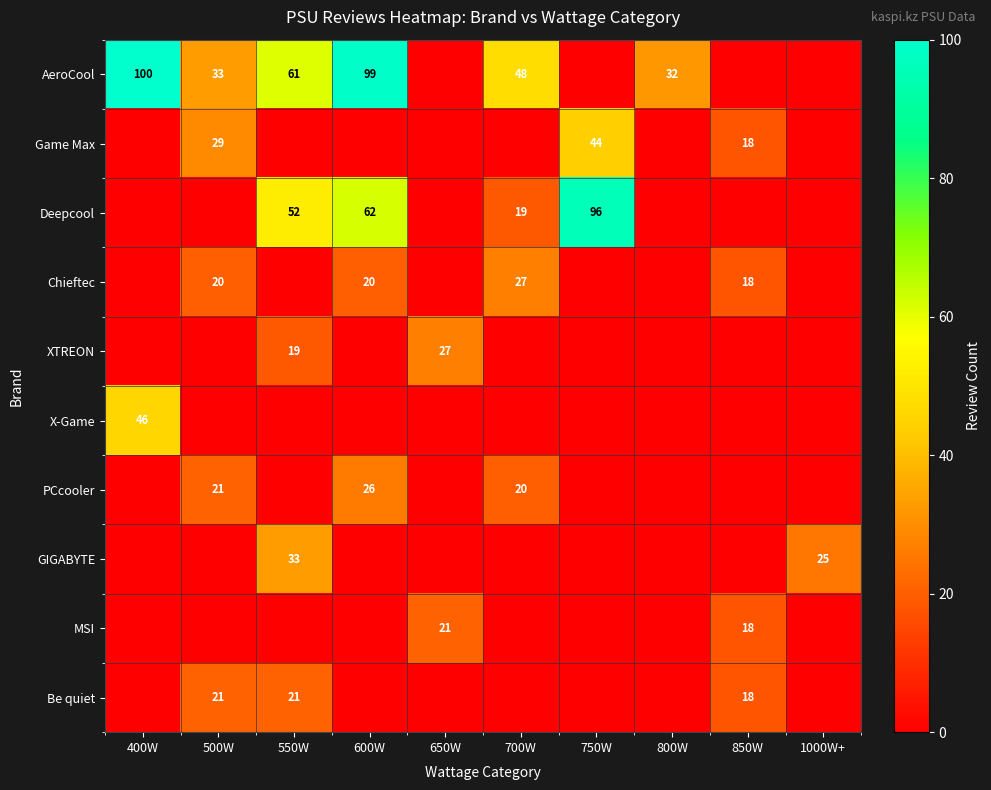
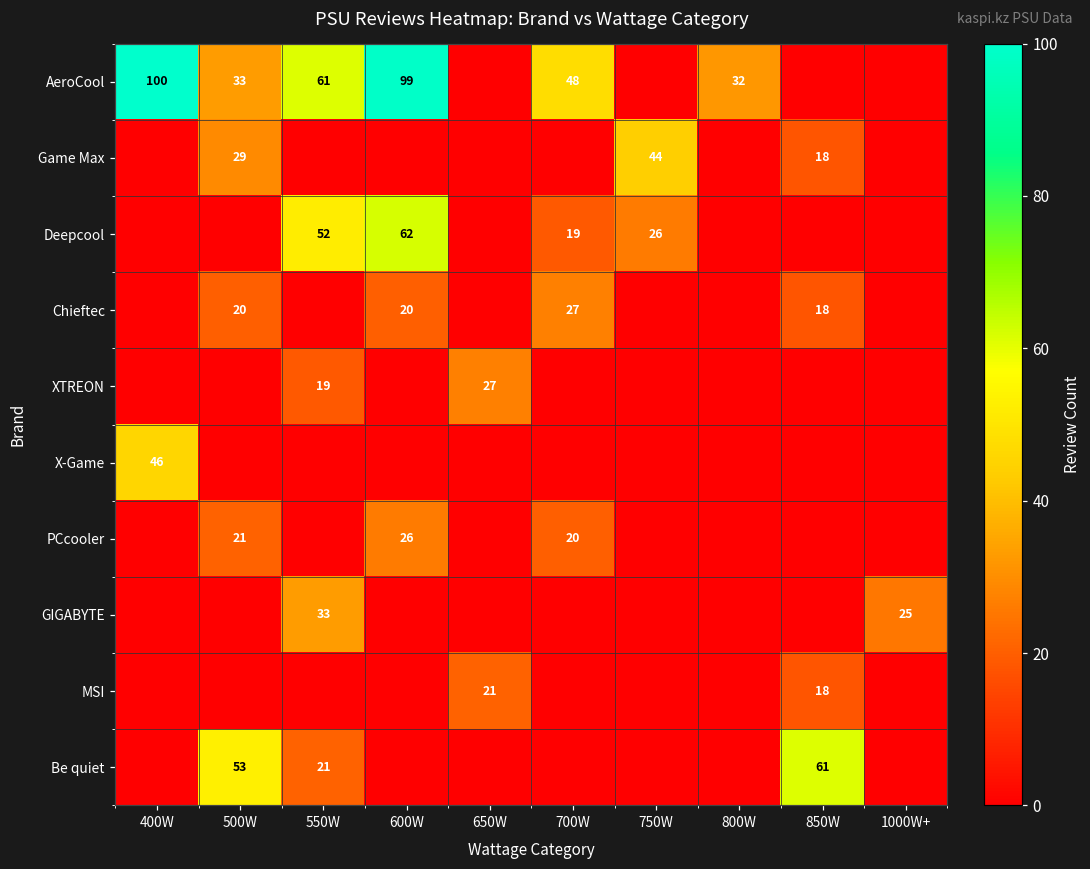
  {
    "AeroCool": {
      "400W": 100,
      "500W": 33,
      "550W": 61,
      "600W": 99,
      "700W": 48,
      "800W": 32
    },
    "Game Max": {
      "500W": 29,
      "750W": 44,
      "850W": 18
    },
    "Deepcool": {
      "550W": 52,
      "600W": 62,
      "700W": 19,
-     "750W": 96
+     "750W": 26
    },
    "Chieftec": {
      "500W": 20,
      "600W": 20,
      "700W": 27,
      "850W": 18
    },
    "XTREON": {
      "550W": 19,
      "650W": 27
    },
    "X-Game": {
      "400W": 46
    },
    "PCcooler": {
      "500W": 21,
      "600W": 26,
      "700W": 20
    },
    "GIGABYTE": {
      "550W": 33,
      "1000W+": 25
    },
    "MSI": {
      "650W": 21,
      "850W": 18
    },
    "Be quiet": {
-     "500W": 21,
+     "500W": 53,
      "550W": 21,
-     "850W": 18
+     "850W": 61
    }
  }
